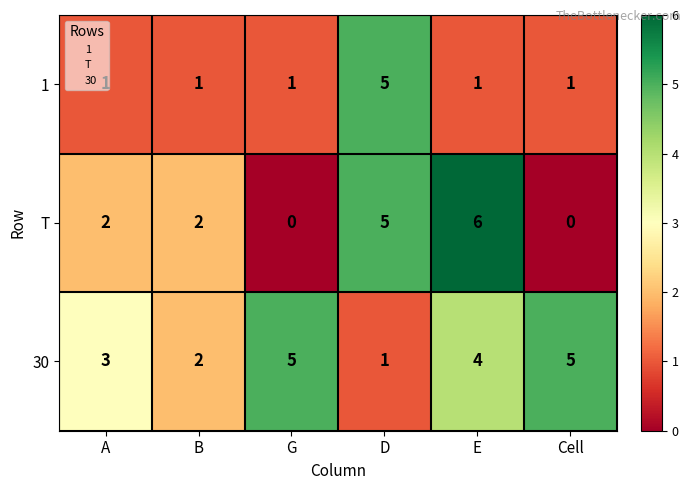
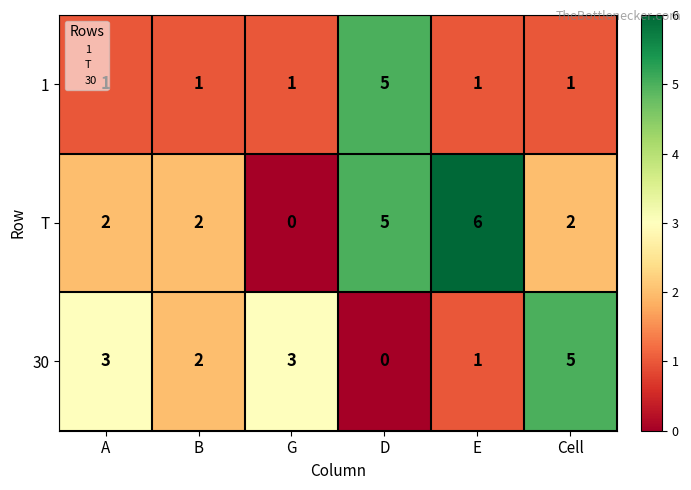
  {
    "1": {
      "B": 1,
      "G": 1,
      "D": 5,
      "E": 1,
      "Cell": 1
    },
    "T": {
      "A": 2,
      "B": 2,
      "G": 0,
      "D": 5,
      "E": 6,
-     "Cell": 0
+     "Cell": 2
    },
    "30": {
      "A": 3,
      "B": 2,
-     "G": 5,
-     "D": 1,
-     "E": 4,
+     "G": 3,
+     "D": 0,
+     "E": 1,
      "Cell": 5
    }
  }
